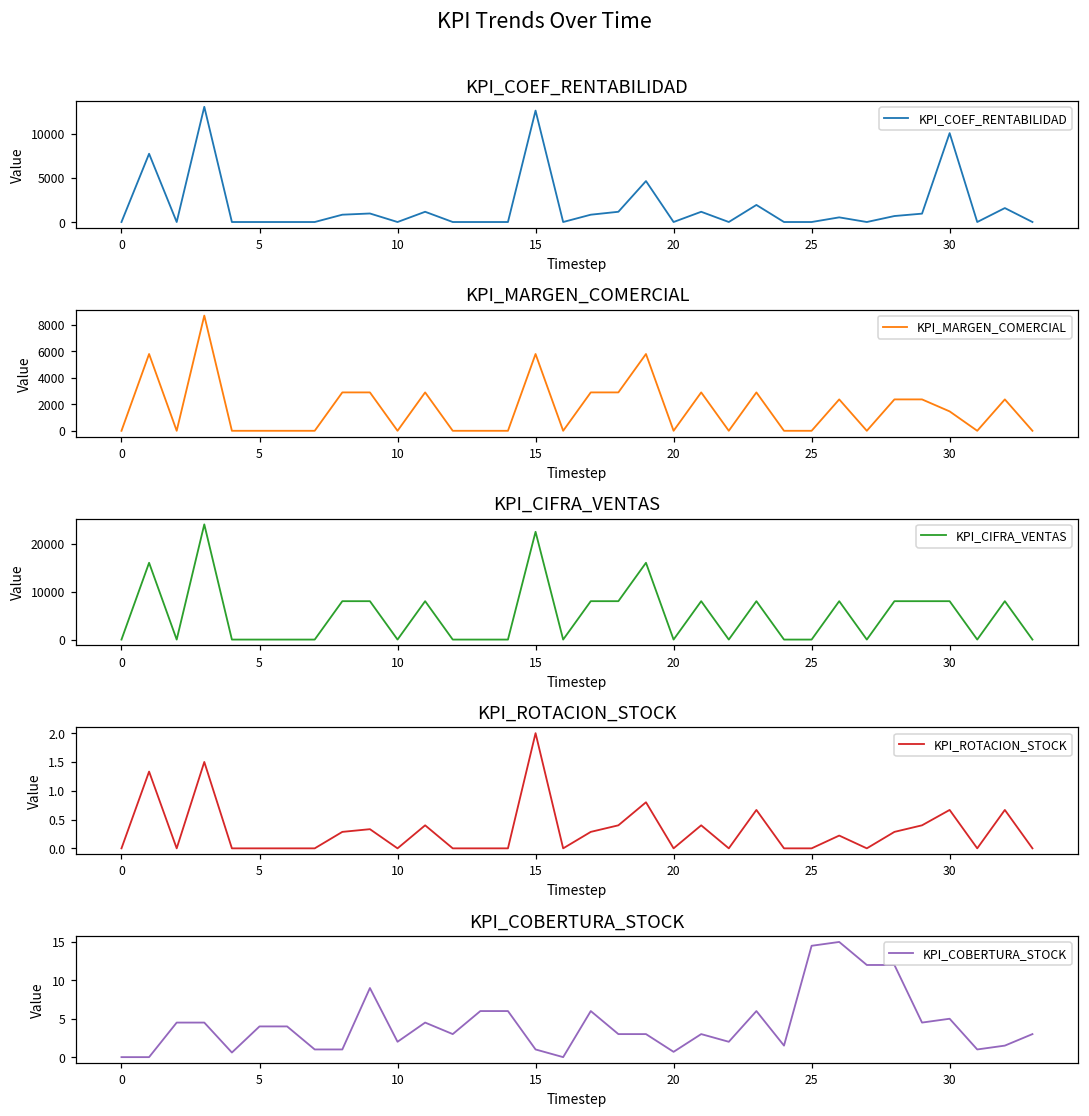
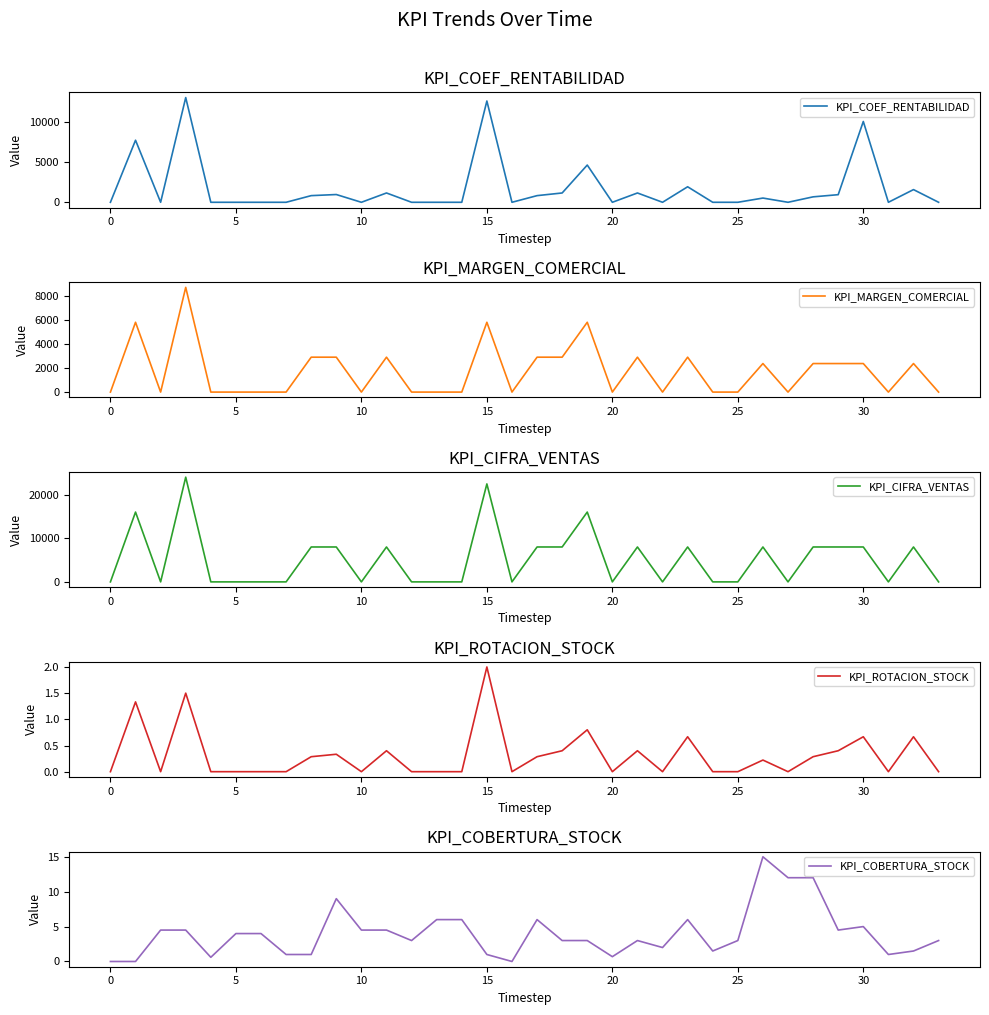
  {
    "KPI_COEF_RENTABILIDAD": {
      "0": 0,
      "5": 0,
      "10": 0,
      "15": 13000,
      "20": 0,
      "25": 0,
      "30": 10000
    },
    "KPI_MARGEN_COMERCIAL": {
      "0": 0,
      "5": 0,
      "10": 0,
      "15": 5800,
      "20": 0,
      "25": 0,
-     "30": 1500
+     "30": 2400
    },
    "KPI_CIFRA_VENTAS": {
      "0": 0,
      "5": 0,
      "10": 0,
      "15": 22000,
      "20": 0,
      "25": 0,
      "30": 8000
    },
    "KPI_ROTACION_STOCK": {
      "0": 0.0,
      "5": 0.0,
      "10": 0.0,
      "15": 2.0,
      "20": 0.0,
      "25": 0.0,
      "30": 0.7
    },
    "KPI_COBERTURA_STOCK": {
      "0": 0,
      "5": 4,
-     "10": 2,
+     "10": 5,
      "15": 1,
      "20": 1,
-     "25": 15,
+     "25": 3,
      "30": 5
    }
  }
